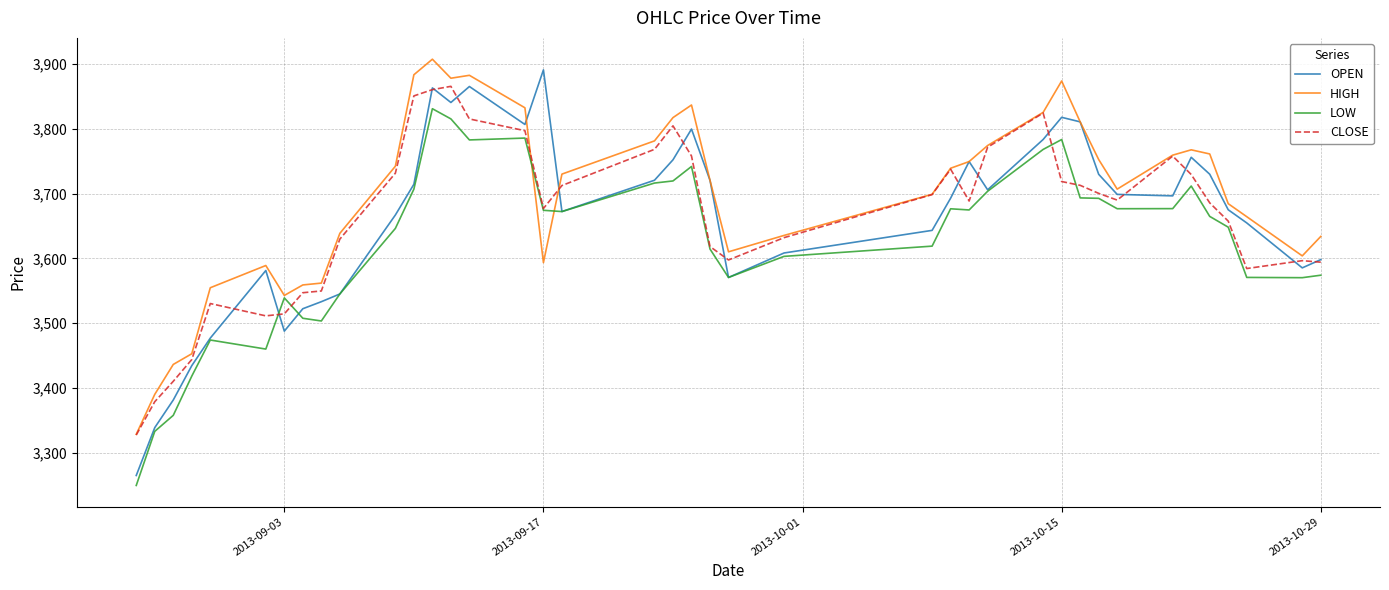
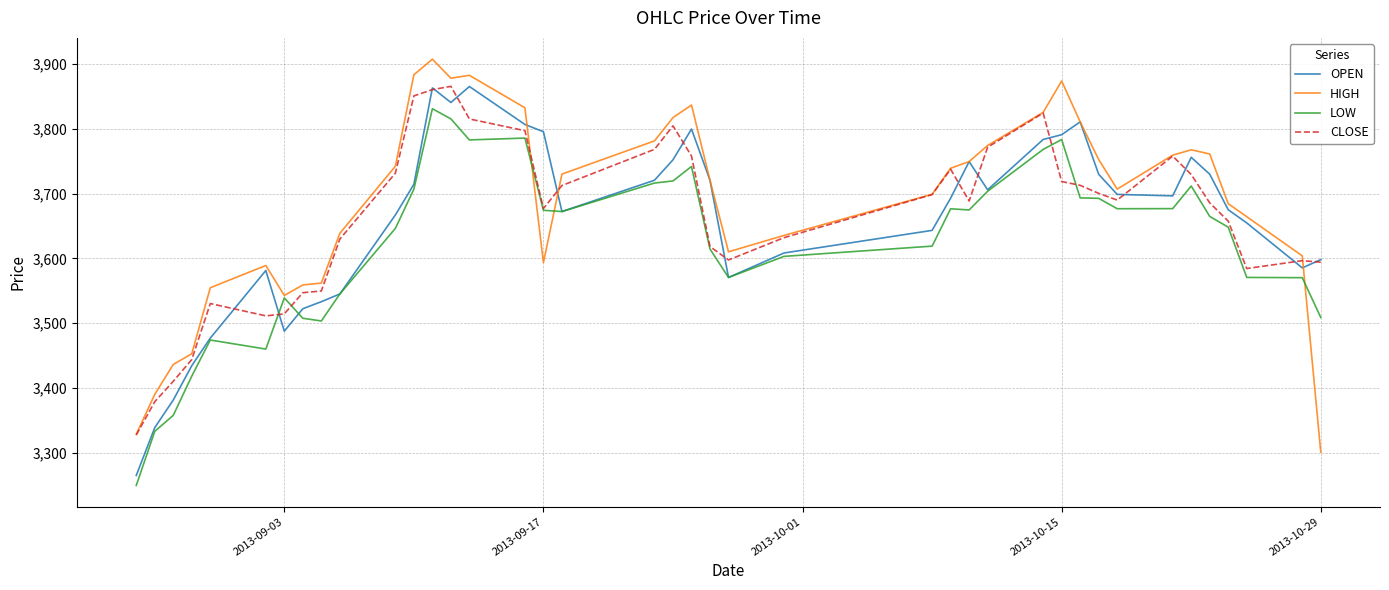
  {
    "OPEN": {
      "2013-09-03": "3,490",
-     "2013-09-17": "3,890",
-     "2013-10-15": "3,820",
+     "2013-09-17": "3,800",
+     "2013-10-15": "3,790",
      "2013-10-29": "3,600"
    },
    "HIGH": {
      "2013-09-17": "3,590",
      "2013-10-15": "3,870",
-     "2013-10-29": "3,630"
+     "2013-10-29": "3,300"
    },
    "LOW": {
      "2013-10-15": "3,780",
-     "2013-10-29": "3,570"
+     "2013-10-29": "3,510"
    },
    "CLOSE": {
      "2013-09-03": "3,510",
      "2013-10-15": "3,720",
      "2013-10-29": "3,590"
    }
  }
